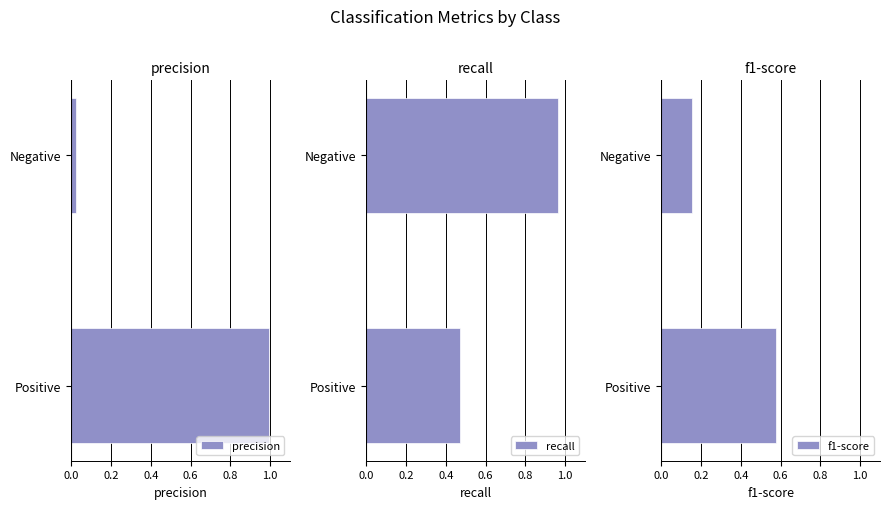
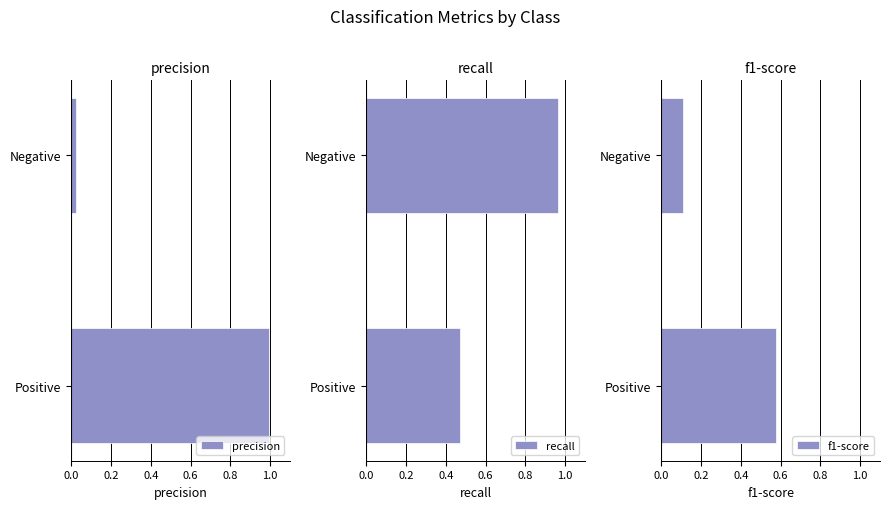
  {
    "precision": {
      "Negative": 0.02,
      "Positive": 1.00
    },
    "recall": {
      "Negative": 0.96,
      "Positive": 0.47
    },
    "f1-score": {
-     "Negative": 0.16,
+     "Negative": 0.11,
      "Positive": 0.58
    }
  }
